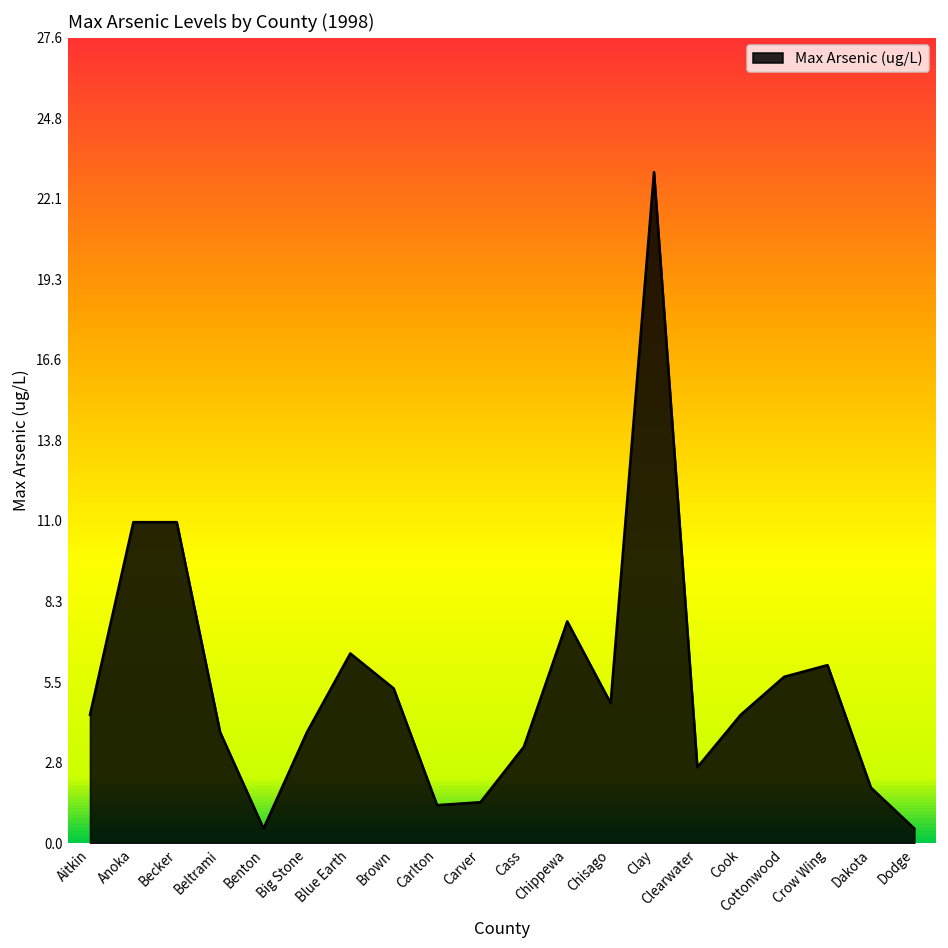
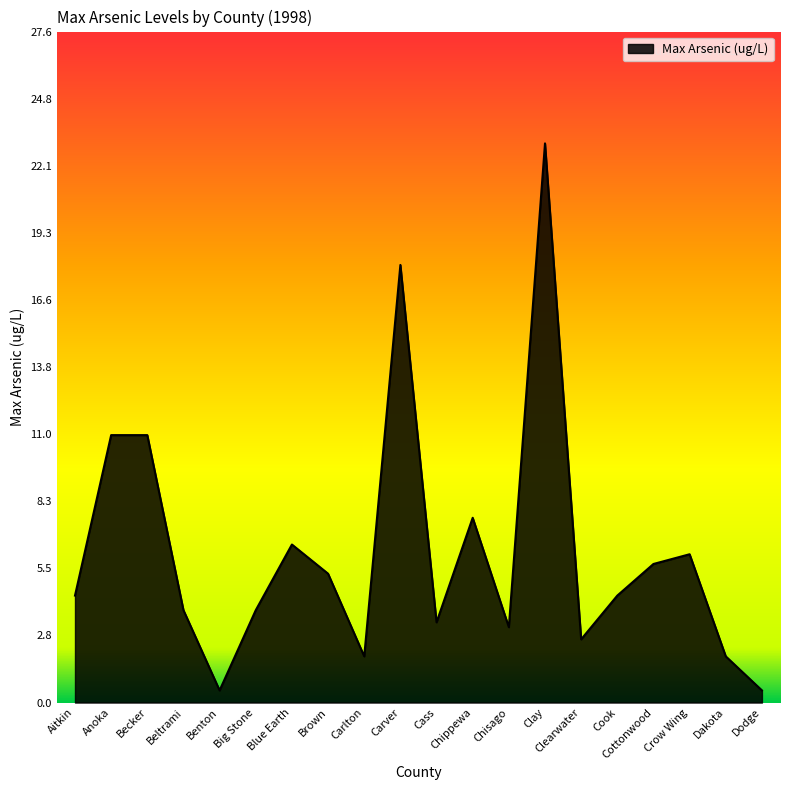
  {
    "Aitkin": 4.4,
    "Anoka": 11.0,
    "Becker": 11.0,
    "Beltrami": 3.8,
    "Benton": 0.5,
    "Big Stone": 3.8,
    "Blue Earth": 6.5,
    "Brown": 5.3,
-   "Carlton": 1.3,
-   "Carver": 1.4,
+   "Carlton": 1.9,
+   "Carver": 18.0,
    "Cass": 3.3,
    "Chippewa": 7.6,
-   "Chisago": 4.8,
+   "Chisago": 3.1,
    "Clay": 23.0,
    "Clearwater": 2.6,
    "Cook": 4.4,
    "Cottonwood": 5.7,
    "Crow Wing": 6.1,
    "Dakota": 1.9,
    "Dodge": 0.5
  }
